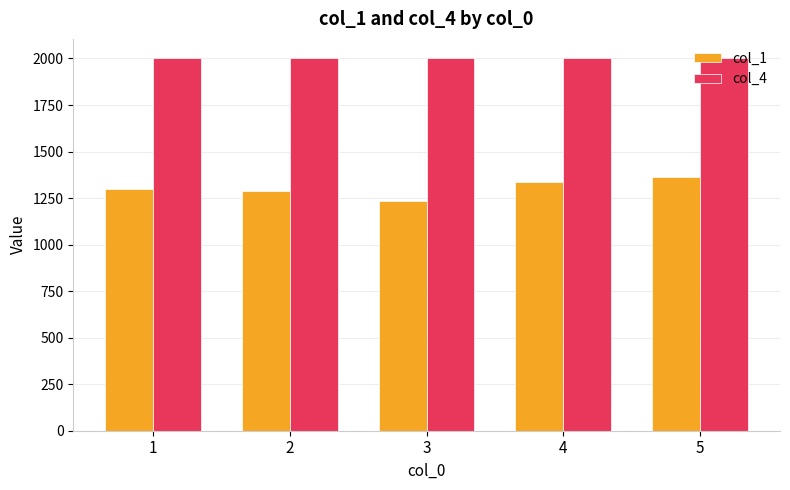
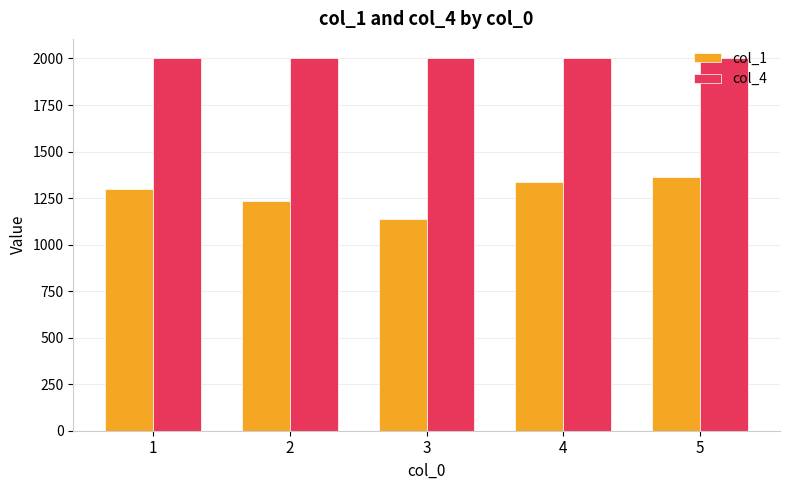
  {
    "col_1": {
      "1": 1300,
-     "2": 1290,
-     "3": 1240,
+     "2": 1240,
+     "3": 1140,
      "4": 1340,
      "5": 1360
    },
    "col_4": {
      "1": 2000,
      "2": 2000,
      "3": 2000,
      "4": 2000,
      "5": 2010
    }
  }
